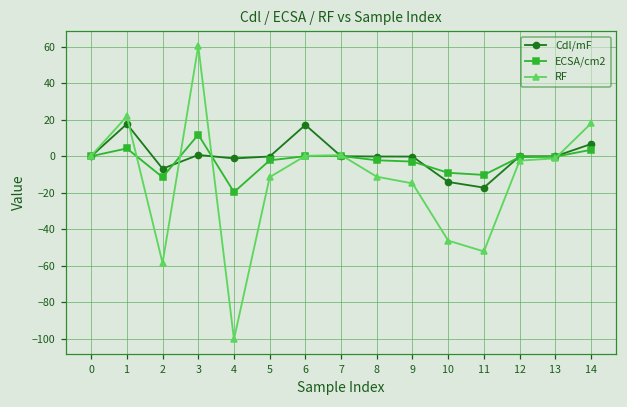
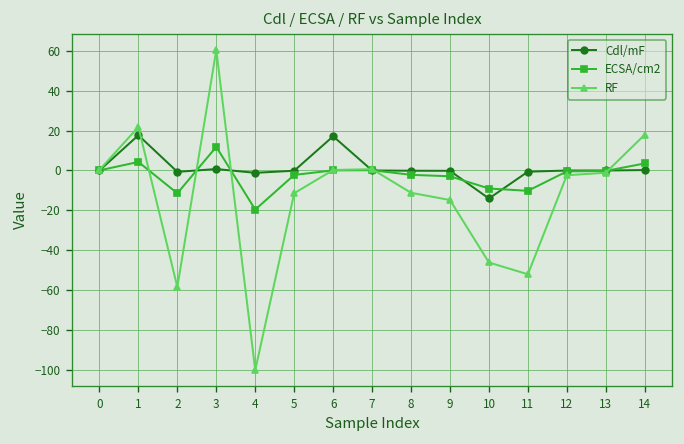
  {
    "Cdl/mF": {
      "1": 18,
-     "2": -7,
+     "2": -1,
      "3": 1,
      "4": -1,
      "5": 0,
      "6": 17,
      "8": 0,
      "9": 0,
      "10": -14,
-     "11": -17,
-     "14": 7
+     "11": -1,
+     "14": 0
    },
    "ECSA/cm2": {
      "1": 4,
      "2": -11,
      "3": 12,
      "4": -20,
      "5": -2,
      "8": -2,
      "9": -3,
      "10": -9,
      "11": -10,
      "14": 4
    },
    "RF": {
      "1": 22,
      "2": -59,
      "3": 60,
      "4": -100,
      "5": -11,
      "8": -11,
      "9": -15,
      "10": -46,
      "11": -52,
      "12": -2,
      "14": 18
    }
  }
